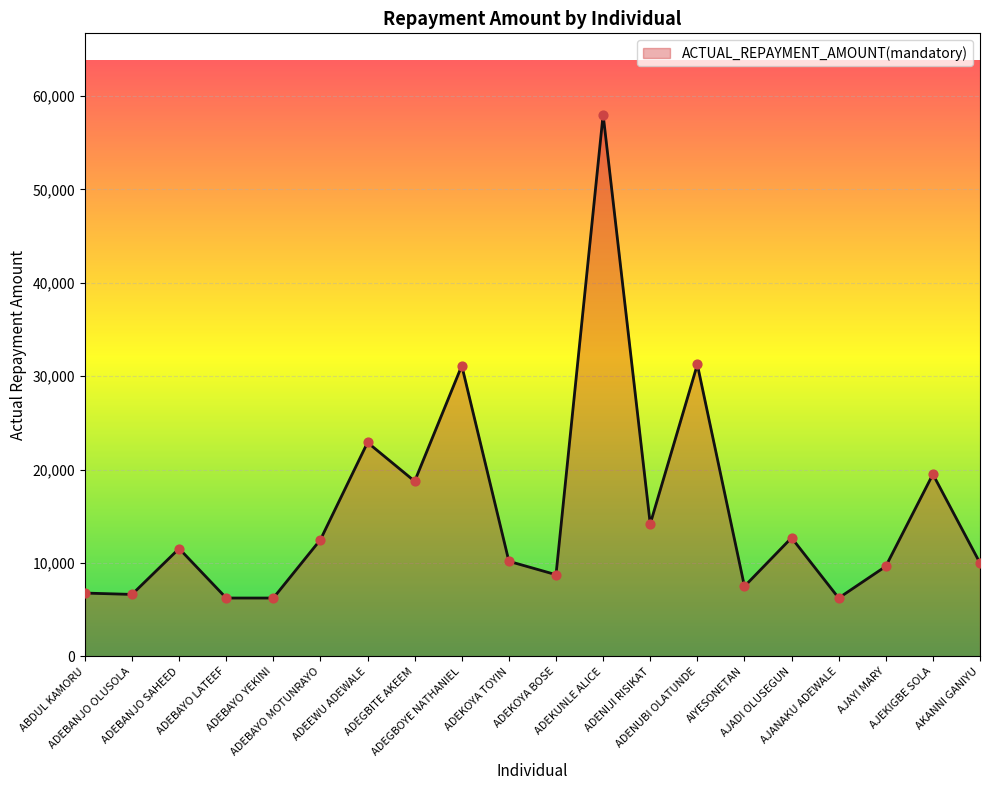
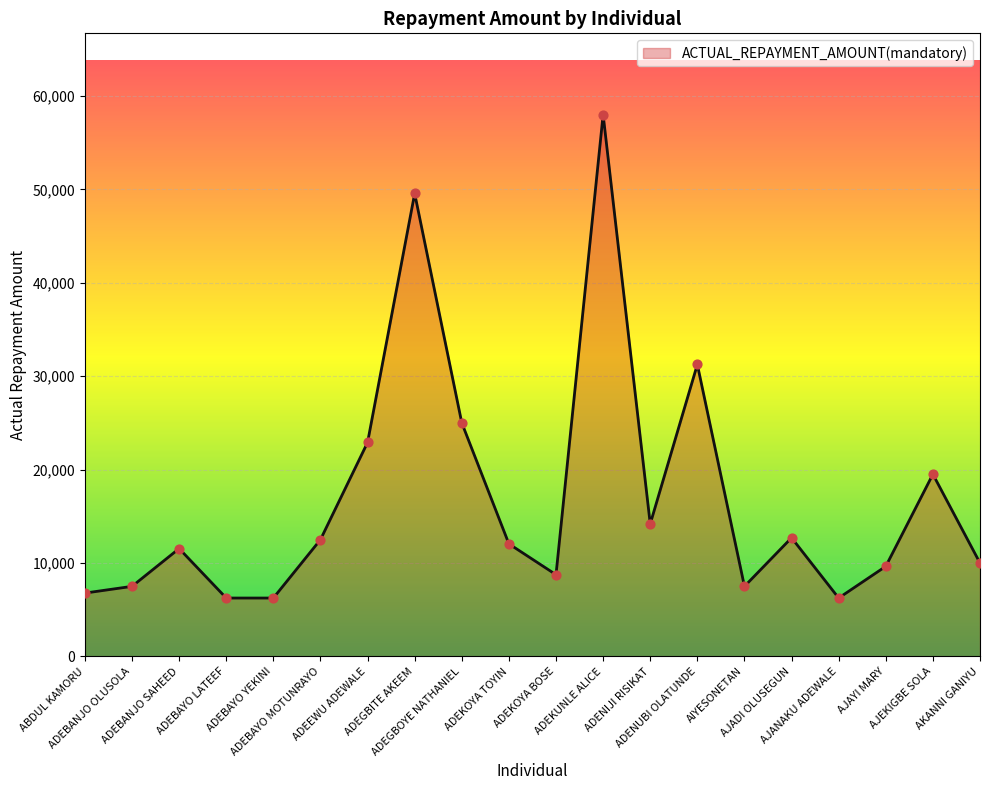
  {
    "ABDUL KAMORU": "7,000",
-   "ADEBANJO OLUSOLA": "7,000",
+   "ADEBANJO OLUSOLA": "8,000",
    "ADEBANJO SAHEED": "12,000",
    "ADEBAYO LATEEF": "6,000",
    "ADEBAYO YEKINI": "6,000",
    "ADEBAYO MOTUNRAYO": "13,000",
    "ADEEWU ADEWALE": "23,000",
-   "ADEGBITE AKEEM": "19,000",
-   "ADEGBOYE NATHANIEL": "31,000",
-   "ADEKOYA TOYIN": "10,000",
+   "ADEGBITE AKEEM": "50,000",
+   "ADEGBOYE NATHANIEL": "25,000",
+   "ADEKOYA TOYIN": "12,000",
    "ADEKOYA BOSE": "9,000",
    "ADEKUNLE ALICE": "58,000",
    "ADENIJI RISIKAT": "14,000",
    "ADENUBI OLATUNDE": "31,000",
    "AIYESONETAN": "8,000",
    "AJADI OLUSEGUN": "13,000",
    "AJANAKU ADEWALE": "6,000",
    "AJAYI MARY": "10,000",
    "AJEKIGBE SOLA": "20,000",
    "AKANNI GANIYU": "10,000"
  }
